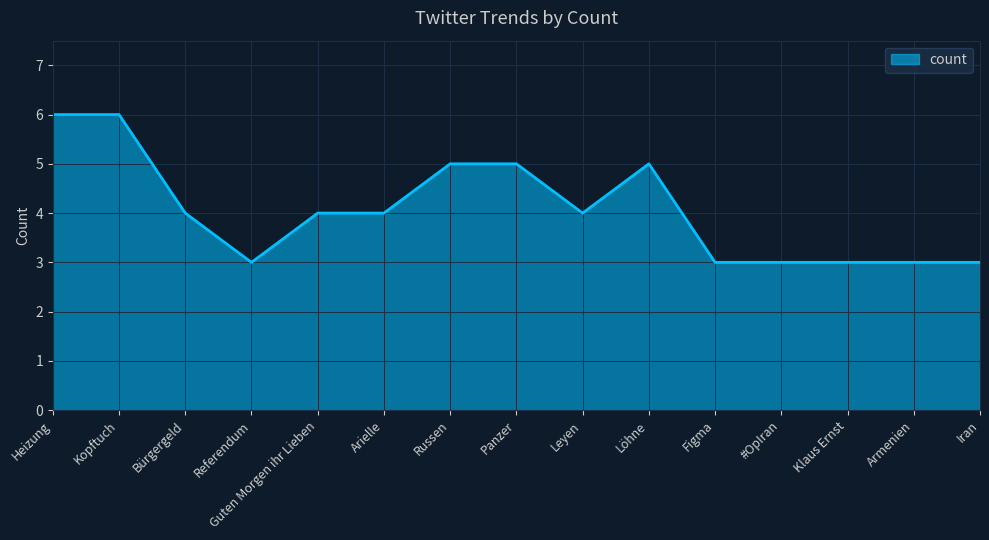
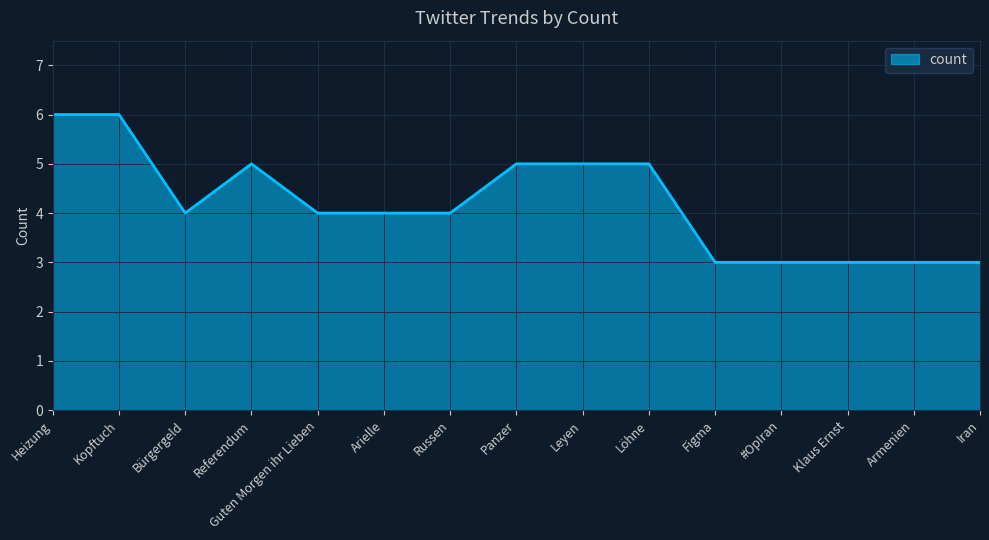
  {
    "Heizung": 6,
    "Kopftuch": 6,
    "Bürgergeld": 4,
-   "Referendum": 3,
+   "Referendum": 5,
    "Guten Morgen ihr Lieben": 4,
    "Arielle": 4,
-   "Russen": 5,
+   "Russen": 4,
    "Panzer": 5,
-   "Leyen": 4,
+   "Leyen": 5,
    "Löhne": 5,
    "Figma": 3,
    "#OpIran": 3,
    "Klaus Ernst": 3,
    "Armenien": 3,
    "Iran": 3
  }
